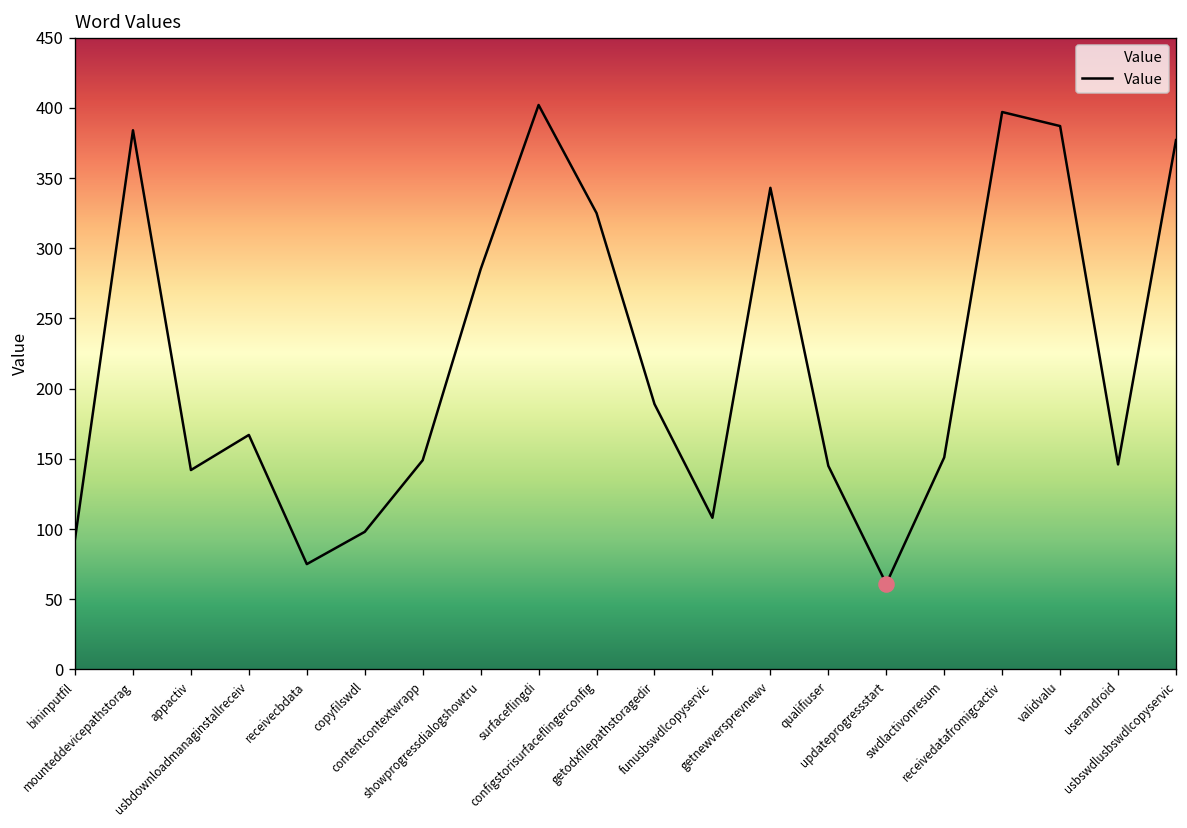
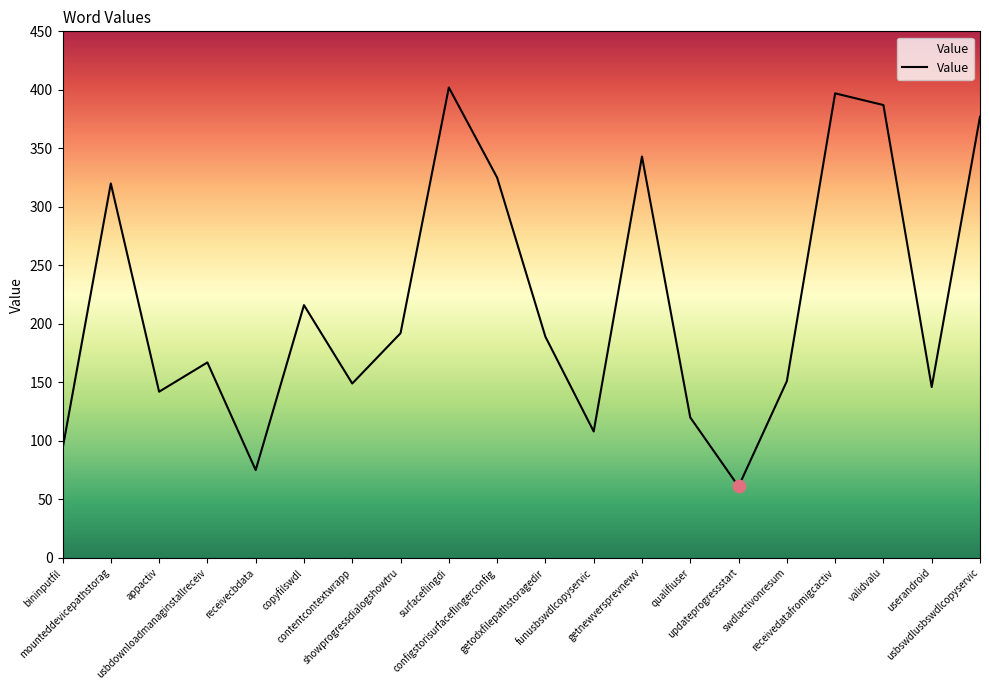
  {
    "Value": {
      "bininputfil": 93,
-     "mounteddevicepathstorag": 384,
+     "mounteddevicepathstorag": 320,
      "appactiv": 142,
      "usbdownloadmanaginstallreceiv": 167,
      "receivecbdata": 75,
-     "copyfilswdl": 98,
+     "copyfilswdl": 216,
      "contentcontextwrapp": 149,
-     "showprogressdialogshowtru": 285,
+     "showprogressdialogshowtru": 192,
      "surfaceflingdi": 402,
      "configstorisurfaceflingerconfig": 325,
      "getodxfilepathstoragedir": 189,
      "funusbswdlcopyservic": 108,
      "getnewversprevnewv": 343,
-     "qualifiuser": 145,
+     "qualifiuser": 120,
      "swdlactivonresum": 151,
      "receivedatafromigcactiv": 397,
      "validvalu": 387,
      "userandroid": 146,
      "usbswdlusbswdlcopyservic": 377
    }
  }
